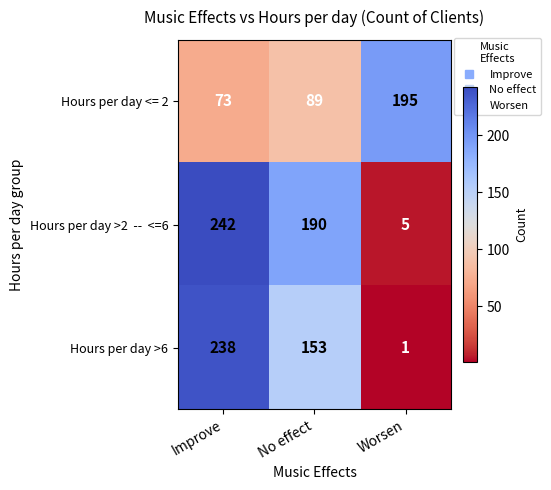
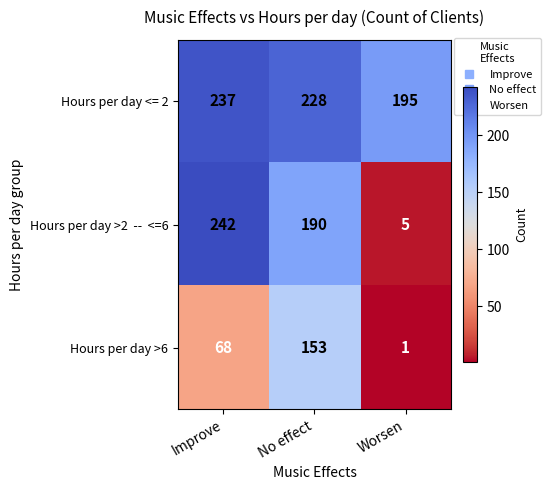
  {
    "Hours per day <= 2": {
-     "Improve": 73,
-     "No effect": 89,
+     "Improve": 237,
+     "No effect": 228,
      "Worsen": 195
    },
    "Hours per day >2 -- <=6": {
      "Improve": 242,
      "No effect": 190,
      "Worsen": 5
    },
    "Hours per day >6": {
-     "Improve": 238,
+     "Improve": 68,
      "No effect": 153,
      "Worsen": 1
    }
  }
